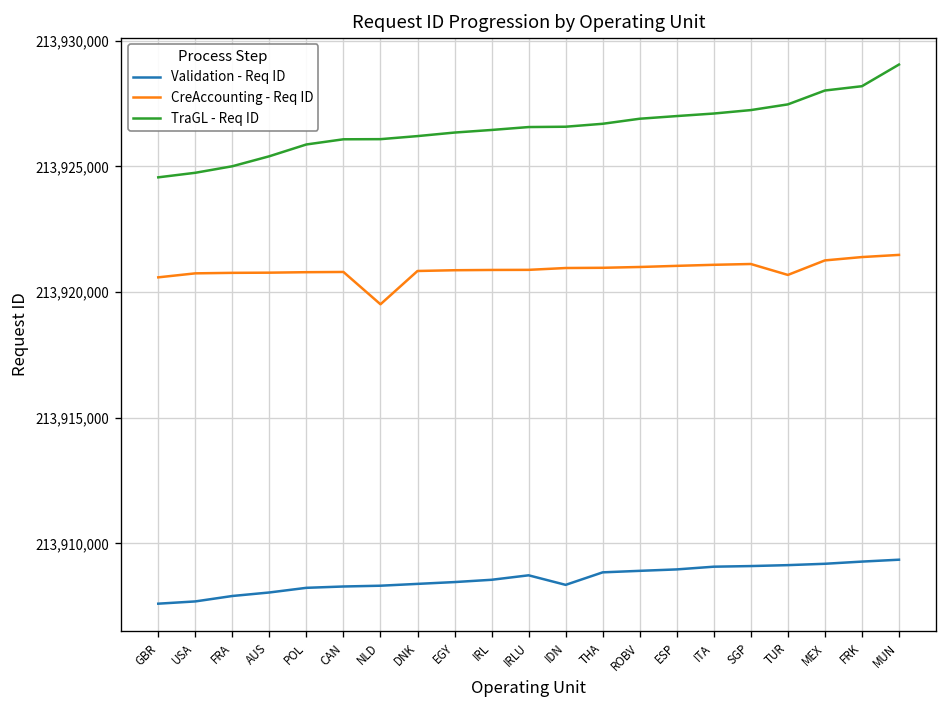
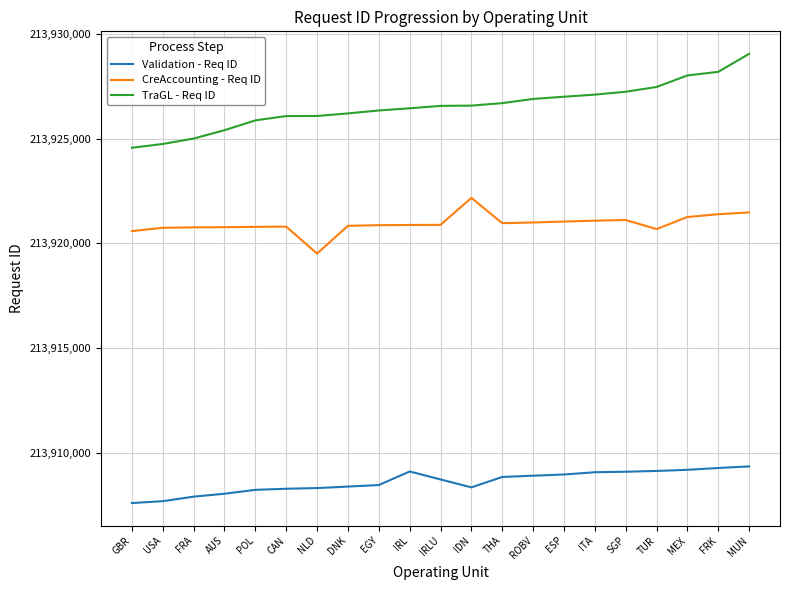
  {
    "Validation - Req ID": {
      "GBR": "213,907,600",
      "USA": "213,907,700",
      "FRA": "213,907,900",
      "AUS": "213,908,000",
      "POL": "213,908,200",
      "CAN": "213,908,300",
      "NLD": "213,908,300",
      "DNK": "213,908,400",
      "EGY": "213,908,500",
-     "IRL": "213,908,500",
+     "IRL": "213,909,100",
      "IRLU": "213,908,700",
      "IDN": "213,908,300",
      "THA": "213,908,800",
      "ROBV": "213,908,900",
      "ESP": "213,909,000",
      "ITA": "213,909,100",
      "SGP": "213,909,100",
      "TUR": "213,909,100",
      "MEX": "213,909,200",
      "FRK": "213,909,300",
      "MUN": "213,909,300"
    },
    "CreAccounting - Req ID": {
      "GBR": "213,920,600",
      "USA": "213,920,700",
      "FRA": "213,920,800",
      "AUS": "213,920,800",
      "POL": "213,920,800",
      "CAN": "213,920,800",
      "NLD": "213,919,500",
      "DNK": "213,920,800",
      "EGY": "213,920,900",
      "IRL": "213,920,900",
      "IRLU": "213,920,900",
-     "IDN": "213,921,000",
+     "IDN": "213,922,200",
      "THA": "213,921,000",
      "ROBV": "213,921,000",
      "ESP": "213,921,000",
      "ITA": "213,921,100",
      "SGP": "213,921,100",
      "TUR": "213,920,700",
      "MEX": "213,921,300",
      "FRK": "213,921,400",
      "MUN": "213,921,500"
    },
    "TraGL - Req ID": {
      "GBR": "213,924,600",
      "USA": "213,924,700",
      "FRA": "213,925,000",
      "AUS": "213,925,400",
      "POL": "213,925,900",
      "CAN": "213,926,100",
      "NLD": "213,926,100",
      "DNK": "213,926,200",
      "EGY": "213,926,300",
      "IRL": "213,926,400",
      "IRLU": "213,926,600",
      "IDN": "213,926,600",
      "THA": "213,926,700",
      "ROBV": "213,926,900",
      "ESP": "213,927,000",
      "ITA": "213,927,100",
      "SGP": "213,927,200",
      "TUR": "213,927,500",
      "MEX": "213,928,000",
      "FRK": "213,928,200",
      "MUN": "213,929,100"
    }
  }
